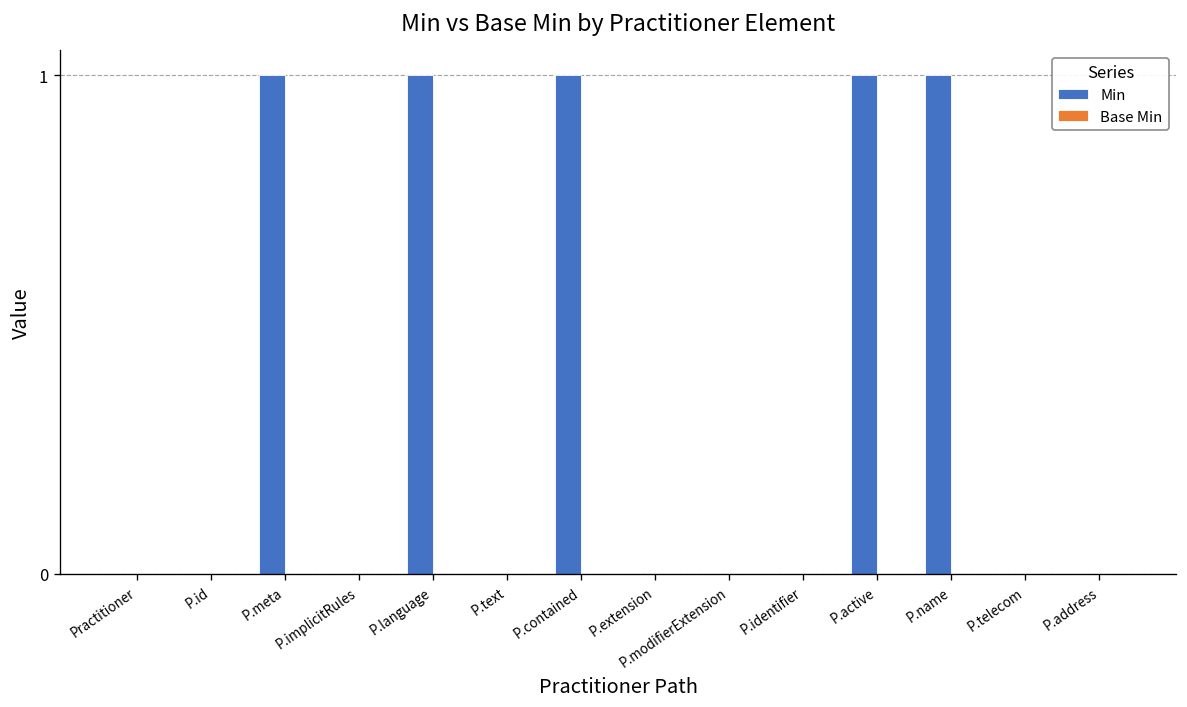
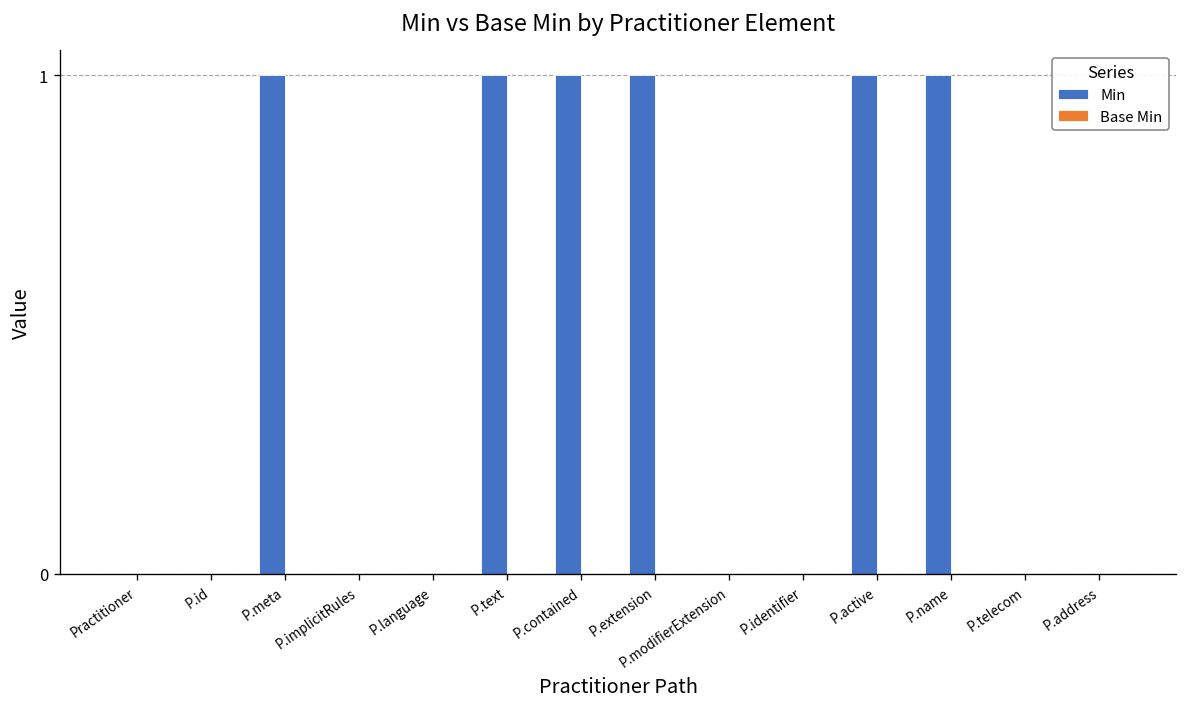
  {
    "Min": {
      "Practitioner": 0,
      "P.id": 0,
      "P.meta": 1,
      "P.implicitRules": 0,
-     "P.language": 1,
-     "P.text": 0,
+     "P.language": 0,
+     "P.text": 1,
      "P.contained": 1,
-     "P.extension": 0,
+     "P.extension": 1,
      "P.modifierExtension": 0,
      "P.identifier": 0,
      "P.active": 1,
      "P.name": 1,
      "P.telecom": 0,
      "P.address": 0
    },
    "Base Min": {
      "Practitioner": 0,
      "P.id": 0,
      "P.meta": 0,
      "P.implicitRules": 0,
      "P.language": 0,
      "P.text": 0,
      "P.contained": 0,
      "P.extension": 0,
      "P.modifierExtension": 0,
      "P.identifier": 0,
      "P.active": 0,
      "P.name": 0,
      "P.telecom": 0,
      "P.address": 0
    }
  }
